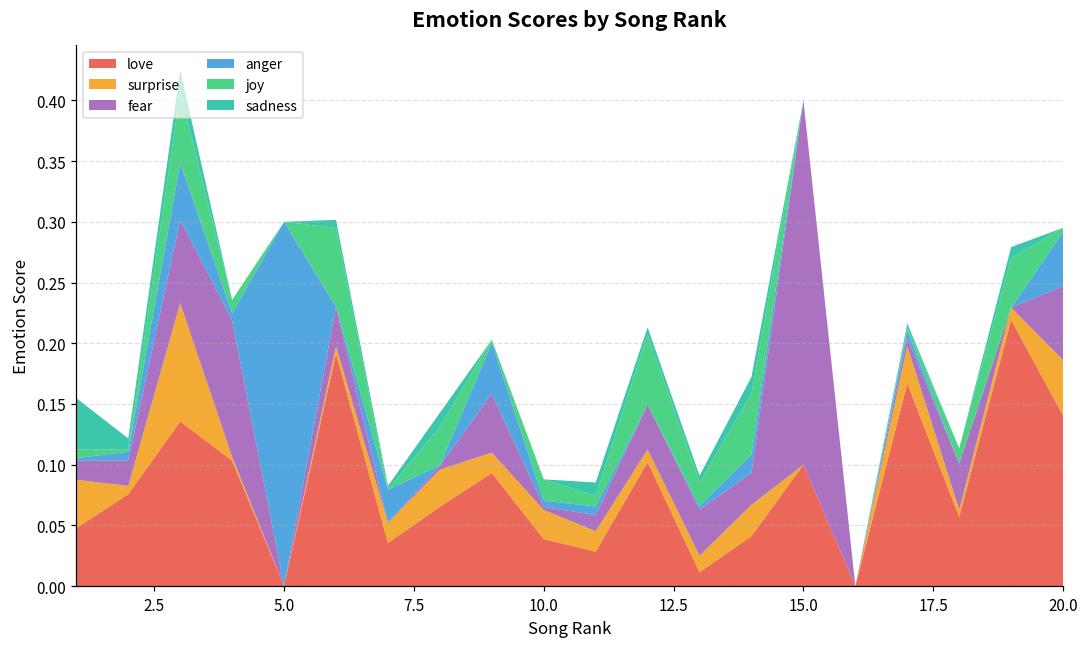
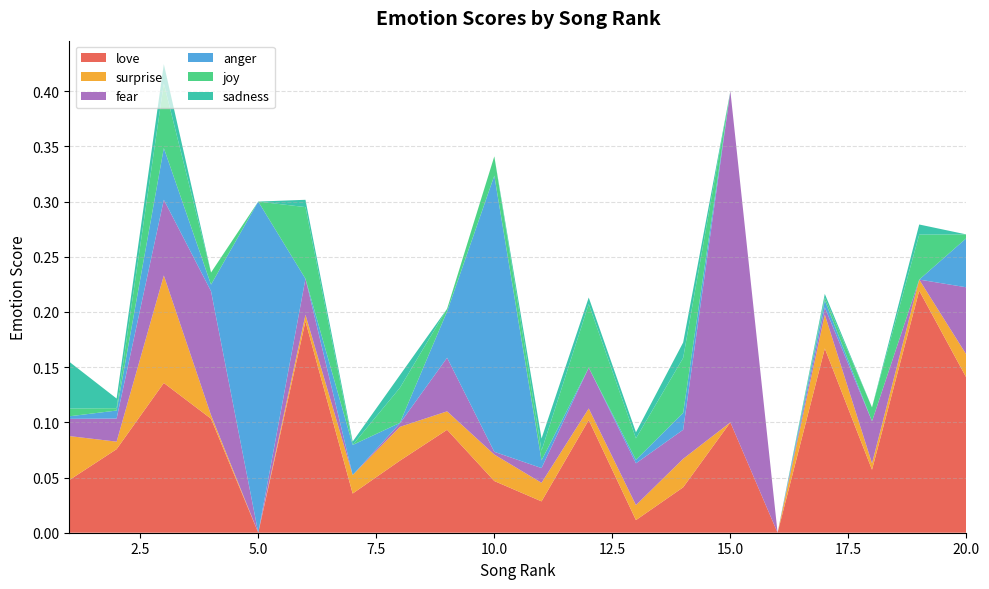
  {
    "love": {
-     "10.0": 0.039,
+     "10.0": 0.047,
      "20.0": 0.140
    },
    "surprise": {
      "10.0": 0.024,
-     "20.0": 0.046
+     "20.0": 0.021
    },
    "fear": {
      "10.0": 0.002,
      "20.0": 0.061
    },
    "anger": {
-     "10.0": 0.005,
+     "10.0": 0.250,
      "20.0": 0.045
    }
  }
